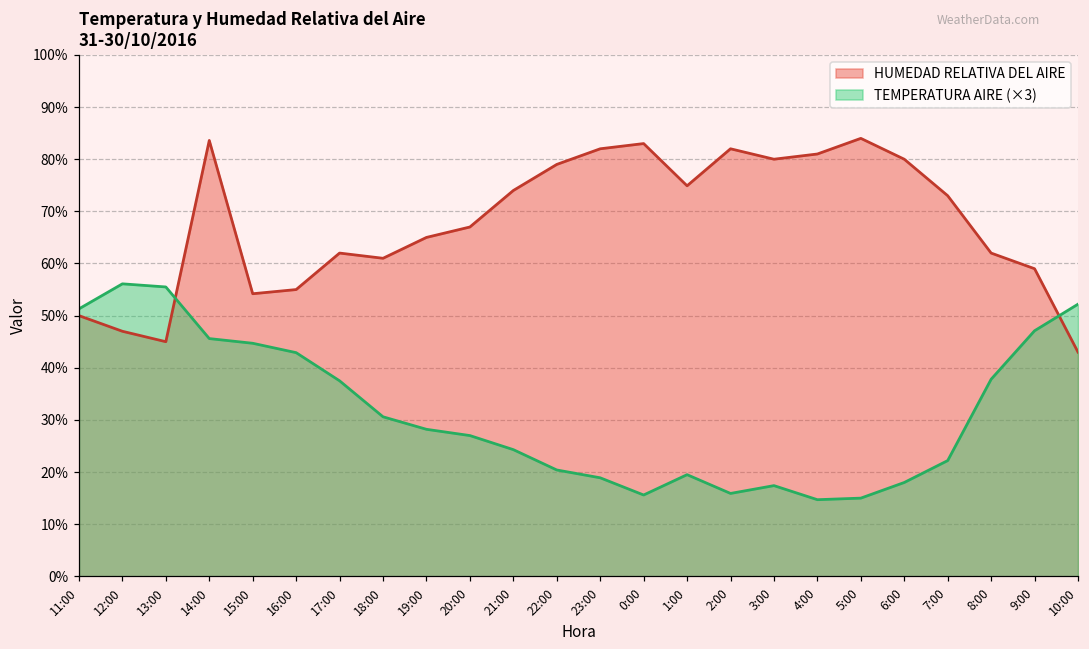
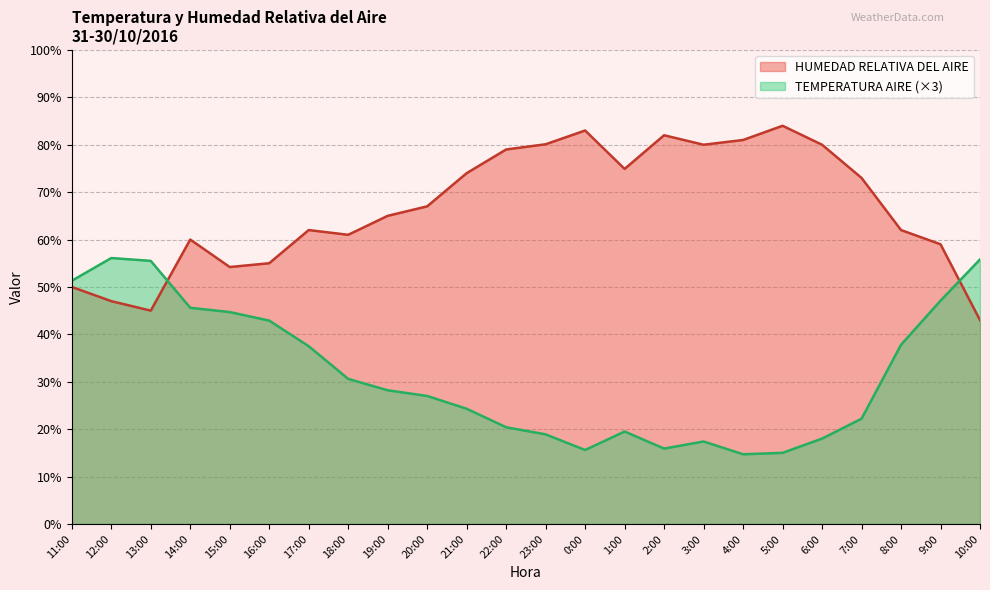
  {
    "HUMEDAD RELATIVA DEL AIRE": {
      "11:00": "50%",
      "12:00": "47%",
      "13:00": "45%",
-     "14:00": "84%",
+     "14:00": "60%",
      "15:00": "54%",
      "16:00": "55%",
      "17:00": "62%",
      "18:00": "61%",
      "19:00": "65%",
      "20:00": "67%",
      "21:00": "74%",
      "22:00": "79%",
-     "23:00": "82%",
+     "23:00": "80%",
      "0:00": "83%",
      "1:00": "75%",
      "2:00": "82%",
      "3:00": "80%",
      "4:00": "81%",
      "5:00": "84%",
      "6:00": "80%",
      "7:00": "73%",
      "8:00": "62%",
      "9:00": "59%",
      "10:00": "43%"
    },
    "TEMPERATURA AIRE (×3)": {
      "11:00": "51%",
      "12:00": "56%",
      "13:00": "56%",
      "14:00": "46%",
      "15:00": "45%",
      "16:00": "43%",
      "17:00": "38%",
      "18:00": "31%",
      "19:00": "28%",
      "20:00": "27%",
      "21:00": "24%",
      "22:00": "20%",
      "23:00": "19%",
      "0:00": "16%",
      "1:00": "20%",
      "2:00": "16%",
      "3:00": "17%",
      "4:00": "15%",
      "5:00": "15%",
      "6:00": "18%",
      "7:00": "22%",
      "8:00": "38%",
      "9:00": "47%",
-     "10:00": "52%"
+     "10:00": "56%"
    }
  }
